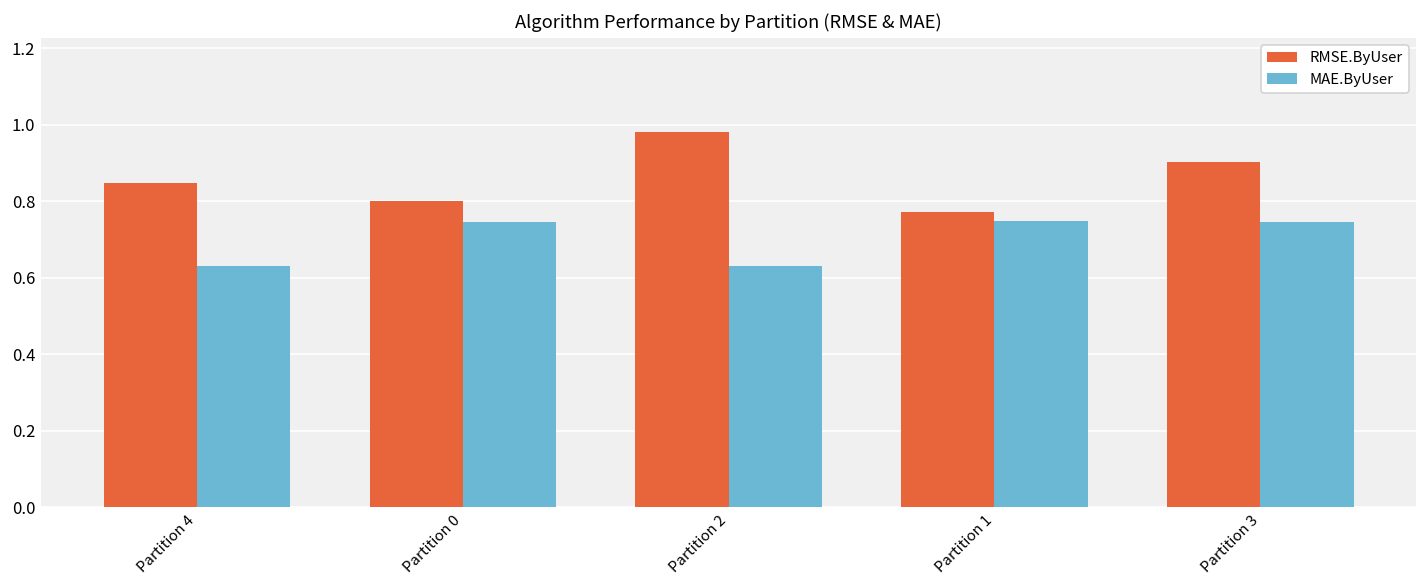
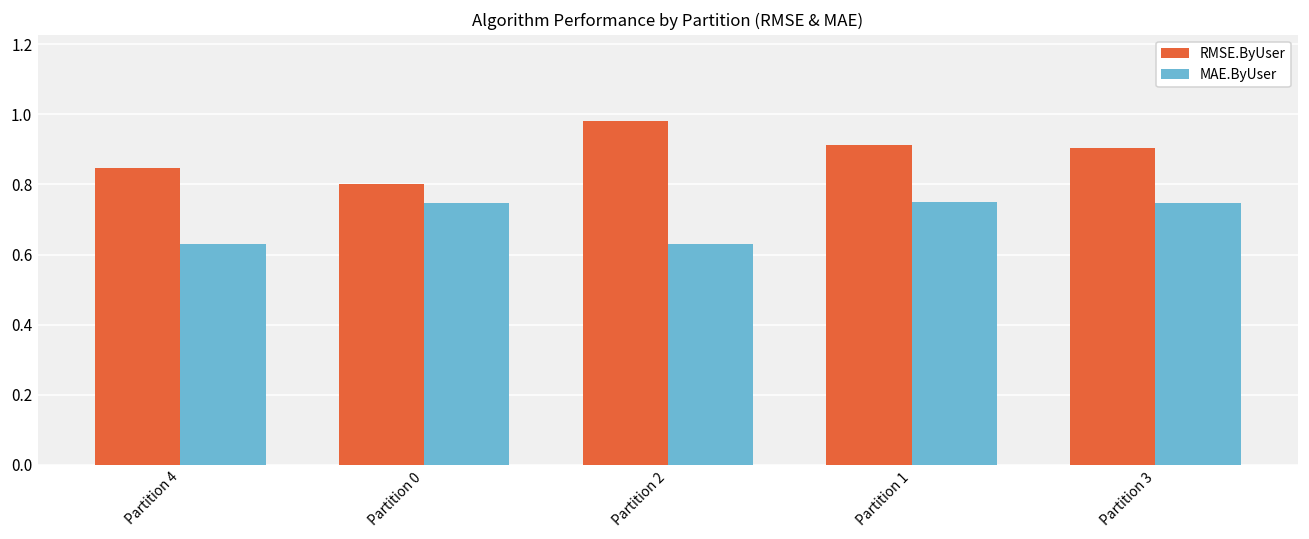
  {
    "RMSE.ByUser": {
      "Partition 4": 0.85,
      "Partition 0": 0.80,
      "Partition 2": 0.98,
-     "Partition 1": 0.77,
+     "Partition 1": 0.91,
      "Partition 3": 0.90
    },
    "MAE.ByUser": {
      "Partition 4": 0.63,
      "Partition 0": 0.75,
      "Partition 2": 0.63,
      "Partition 1": 0.75,
      "Partition 3": 0.75
    }
  }
